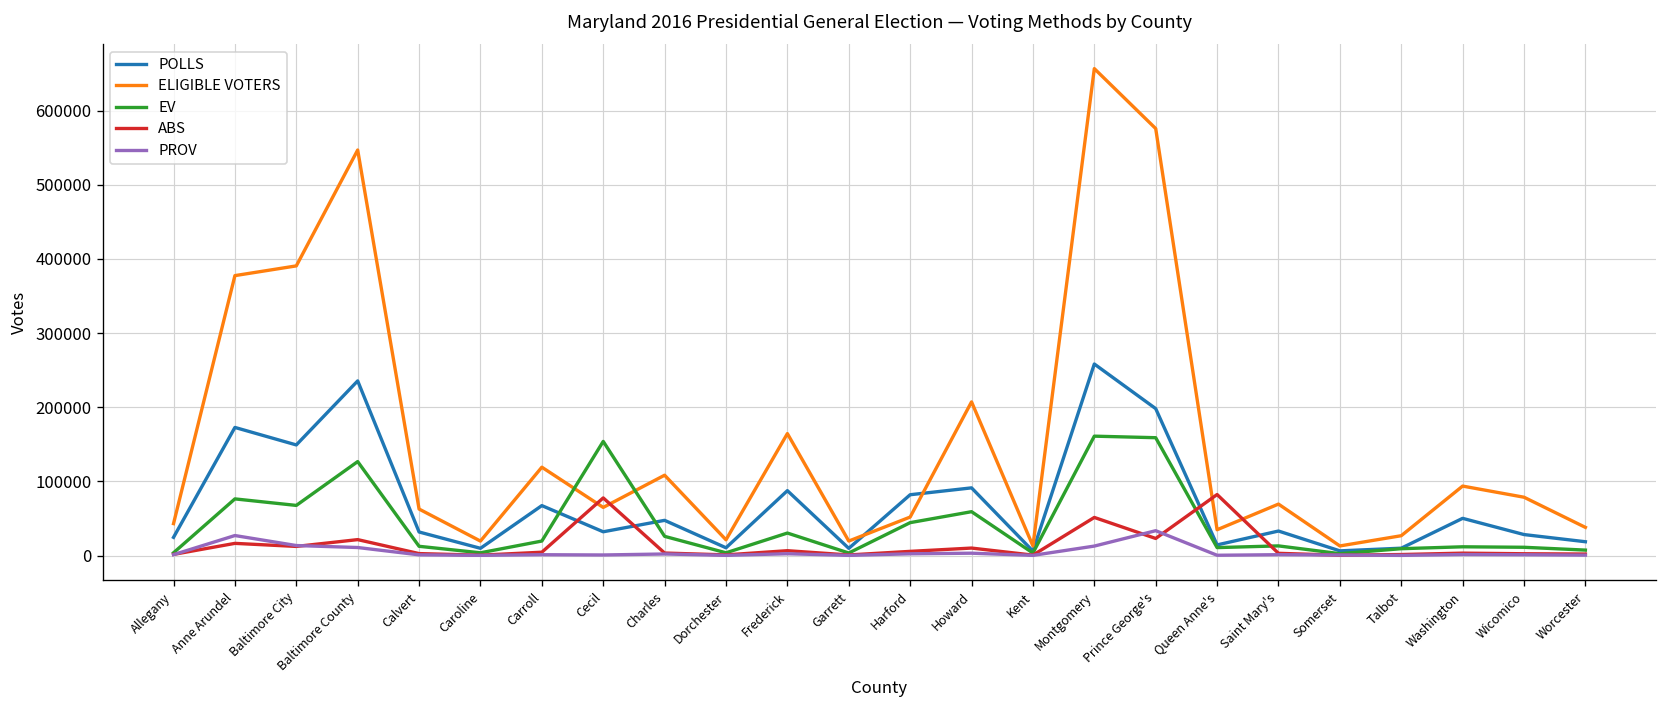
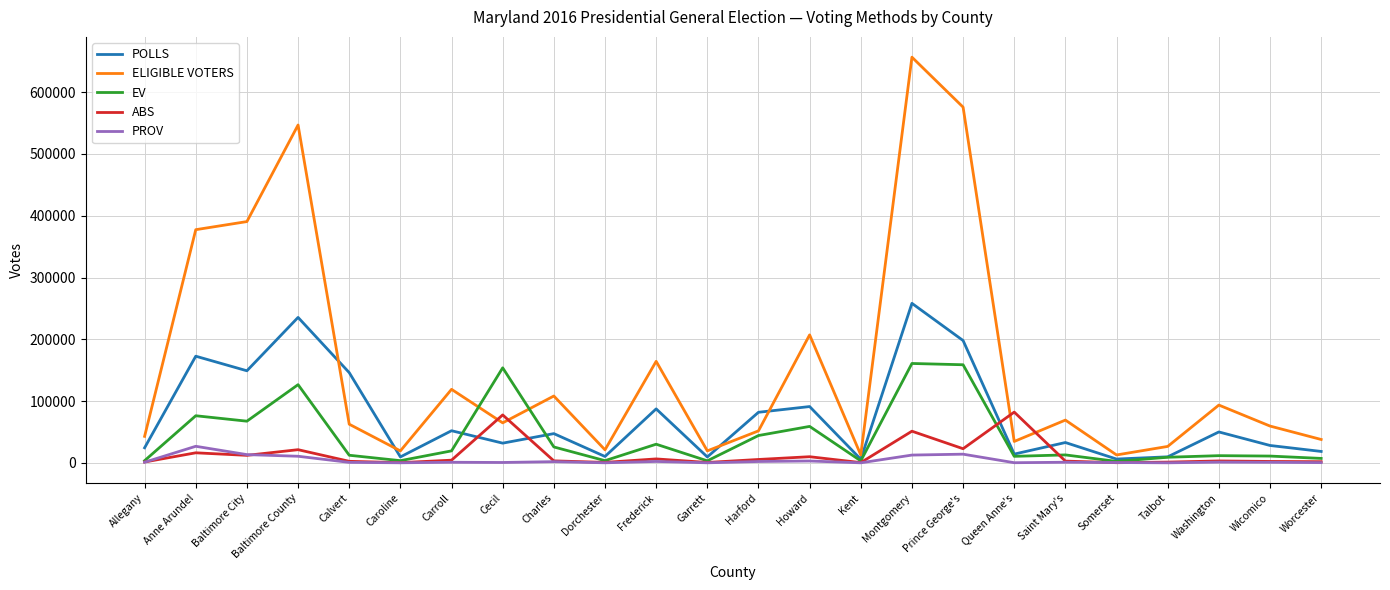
  {
    "POLLS": {
      "Allegany": 20000,
      "Anne Arundel": 170000,
      "Baltimore City": 150000,
      "Baltimore County": 240000,
-     "Calvert": 30000,
+     "Calvert": 150000,
      "Caroline": 10000,
-     "Carroll": 70000,
+     "Carroll": 50000,
      "Cecil": 30000,
      "Charles": 50000,
      "Dorchester": 10000,
      "Frederick": 90000,
      "Garrett": 10000,
      "Harford": 80000,
      "Howard": 90000,
      "Montgomery": 260000,
      "Prince George's": 200000,
      "Saint Mary's": 30000,
      "Washington": 50000,
      "Wicomico": 30000,
      "Worcester": 20000
    },
    "ELIGIBLE VOTERS": {
      "Allegany": 40000,
      "Anne Arundel": 380000,
      "Baltimore City": 390000,
      "Baltimore County": 550000,
      "Calvert": 60000,
      "Caroline": 20000,
      "Carroll": 120000,
      "Cecil": 60000,
      "Charles": 110000,
      "Dorchester": 20000,
      "Frederick": 160000,
      "Garrett": 20000,
      "Harford": 50000,
      "Howard": 210000,
      "Kent": 10000,
      "Montgomery": 660000,
      "Prince George's": 580000,
      "Queen Anne's": 30000,
      "Saint Mary's": 70000,
      "Somerset": 10000,
      "Talbot": 30000,
      "Washington": 90000,
-     "Wicomico": 80000,
+     "Wicomico": 60000,
      "Worcester": 40000
    },
    "EV": {
      "Anne Arundel": 80000,
      "Baltimore City": 70000,
      "Baltimore County": 130000,
      "Calvert": 10000,
      "Carroll": 20000,
      "Cecil": 150000,
      "Charles": 30000,
      "Frederick": 30000,
      "Harford": 40000,
      "Howard": 60000,
      "Montgomery": 160000,
      "Prince George's": 160000,
      "Saint Mary's": 10000,
      "Washington": 10000,
      "Wicomico": 10000,
      "Worcester": 10000
    },
    "ABS": {
      "Anne Arundel": 20000,
      "Baltimore County": 20000,
      "Cecil": 80000,
      "Frederick": 10000,
      "Howard": 10000,
      "Montgomery": 50000,
      "Prince George's": 20000,
      "Queen Anne's": 80000
    },
    "PROV": {
      "Anne Arundel": 30000,
      "Baltimore County": 10000,
      "Cecil": 0,
      "Frederick": 0,
      "Howard": 0,
      "Montgomery": 10000,
-     "Prince George's": 30000,
+     "Prince George's": 10000,
      "Queen Anne's": 0
    }
  }
